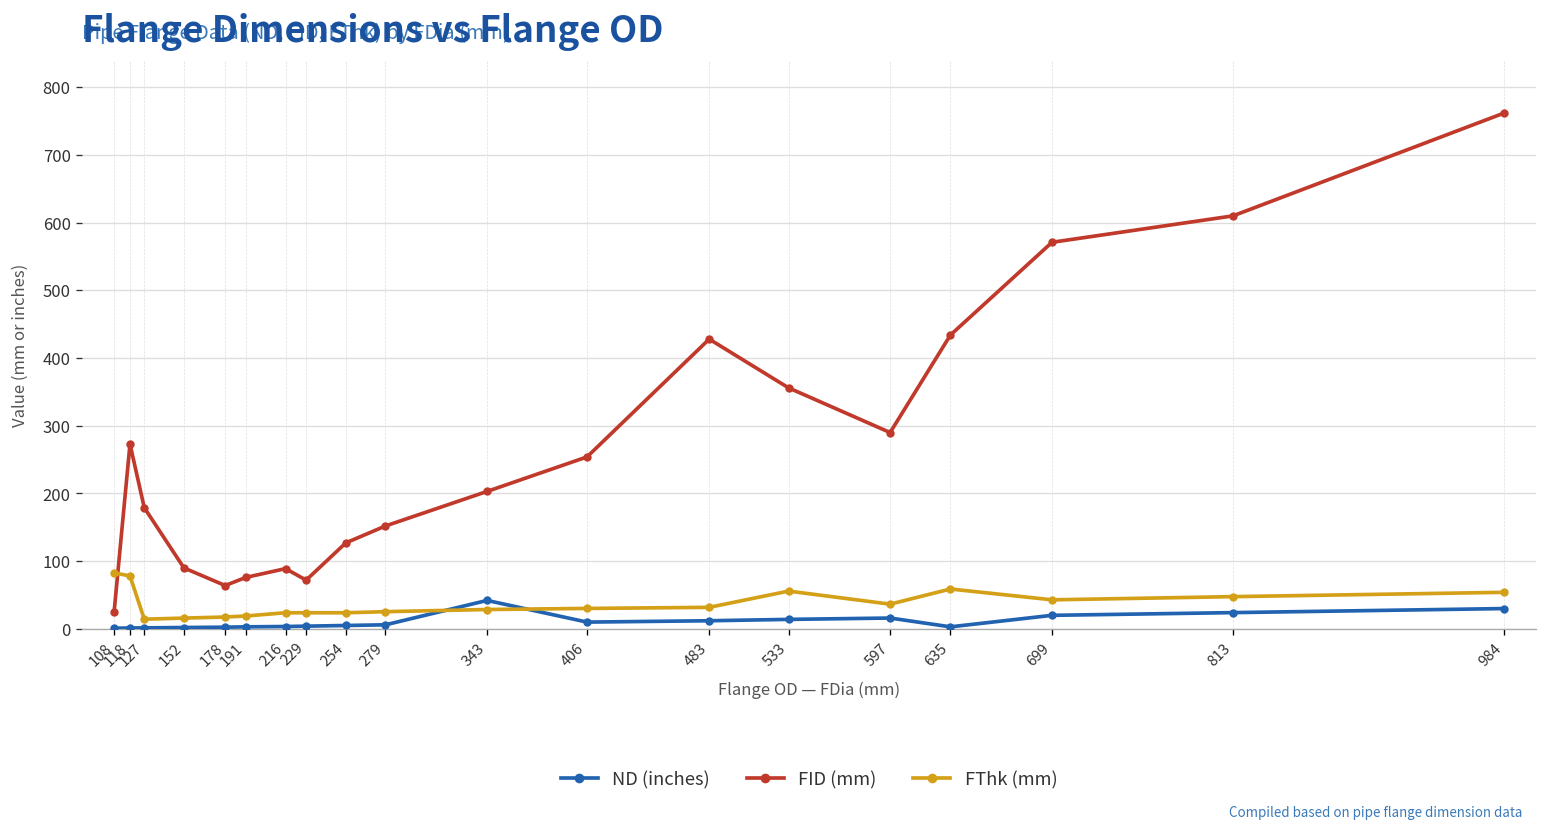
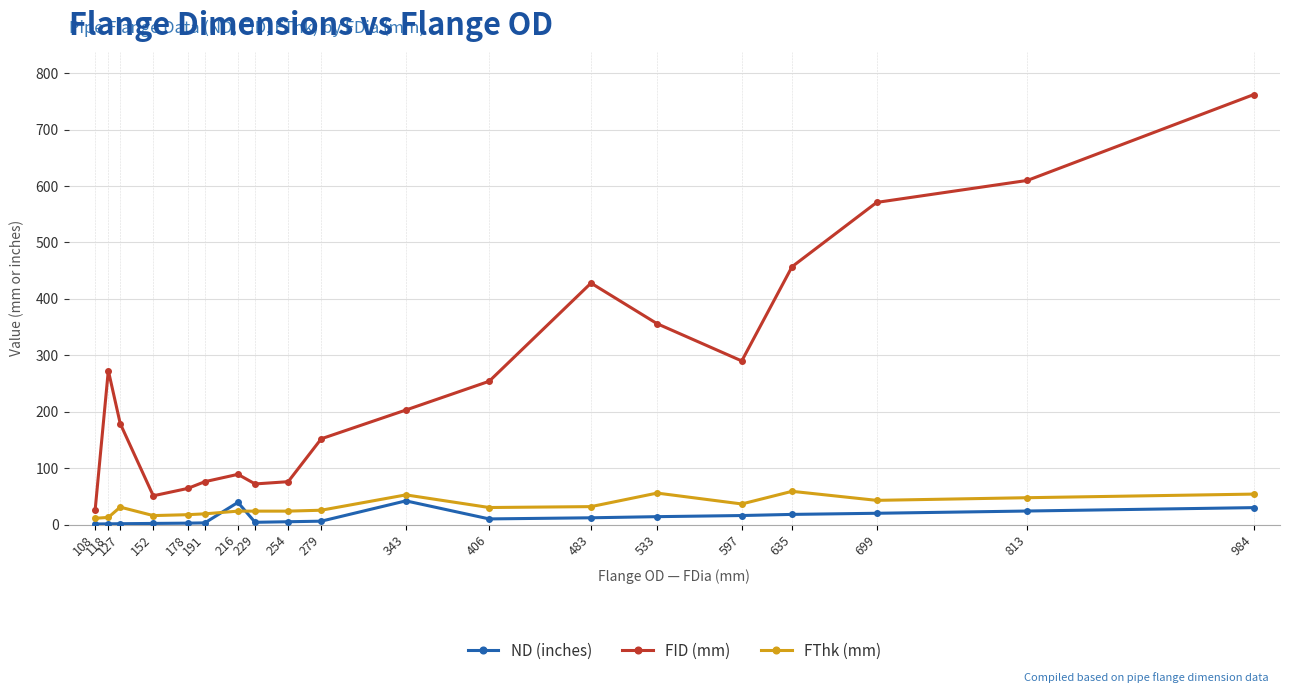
  {
    "ND (inches)": {
      "108": 0,
      "118": 0,
      "127": 0,
      "152": 0,
      "178": 0,
      "191": 0,
-     "216": 0,
+     "216": 40,
      "229": 0,
      "254": 10,
      "279": 10,
      "343": 40,
      "406": 10,
      "483": 10,
      "533": 10,
      "597": 20,
-     "635": 0,
+     "635": 20,
      "699": 20,
      "813": 20,
      "984": 30
    },
    "FID (mm)": {
      "108": 30,
      "118": 270,
      "127": 180,
-     "152": 90,
+     "152": 50,
      "178": 60,
      "191": 80,
      "216": 90,
      "229": 70,
-     "254": 130,
+     "254": 80,
      "279": 150,
      "343": 200,
      "406": 250,
      "483": 430,
      "533": 360,
      "597": 290,
-     "635": 430,
+     "635": 460,
      "699": 570,
      "813": 610,
      "984": 760
    },
    "FThk (mm)": {
-     "108": 80,
-     "118": 80,
-     "127": 10,
+     "108": 10,
+     "118": 10,
+     "127": 30,
      "152": 20,
      "178": 20,
      "191": 20,
      "216": 20,
      "229": 20,
      "254": 20,
      "279": 30,
-     "343": 30,
+     "343": 50,
      "406": 30,
      "483": 30,
      "533": 60,
      "597": 40,
      "635": 60,
      "699": 40,
      "813": 50,
      "984": 50
    }
  }
